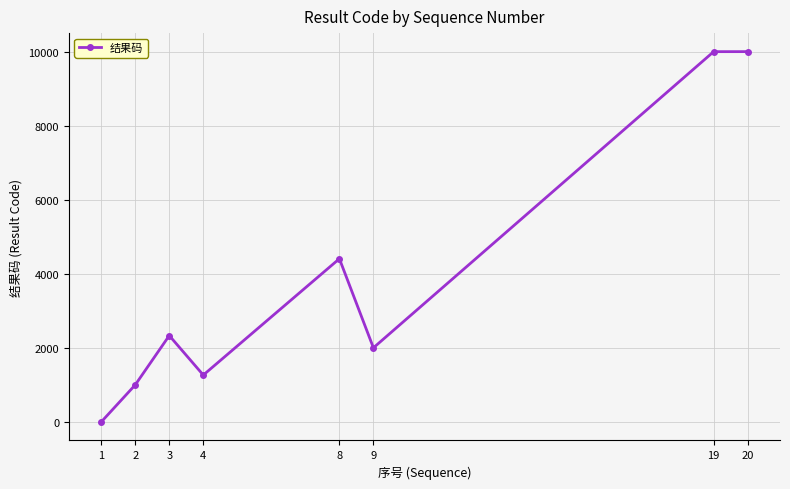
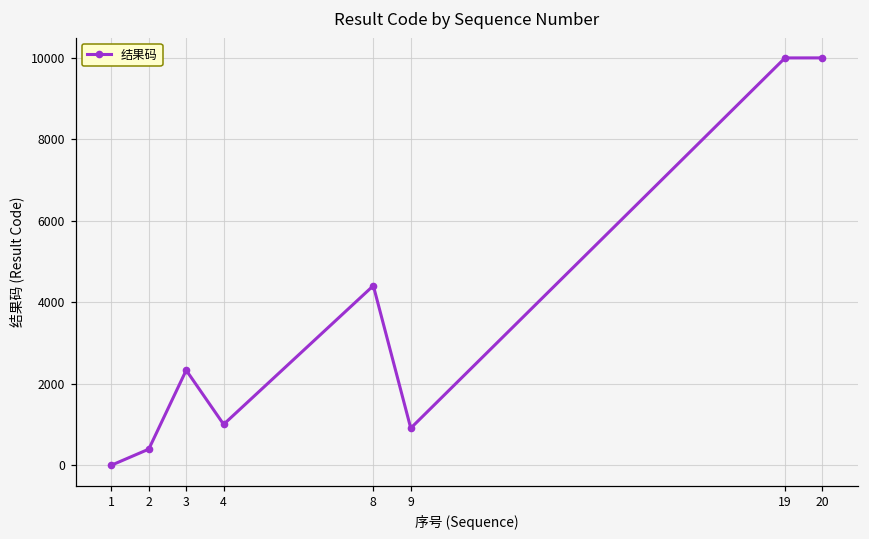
  {
    "1": 0,
-   "2": 1000,
+   "2": 400,
    "3": 2300,
-   "4": 1300,
+   "4": 1000,
    "8": 4400,
-   "9": 2000,
+   "9": 900,
    "19": 10000,
    "20": 10000
  }
